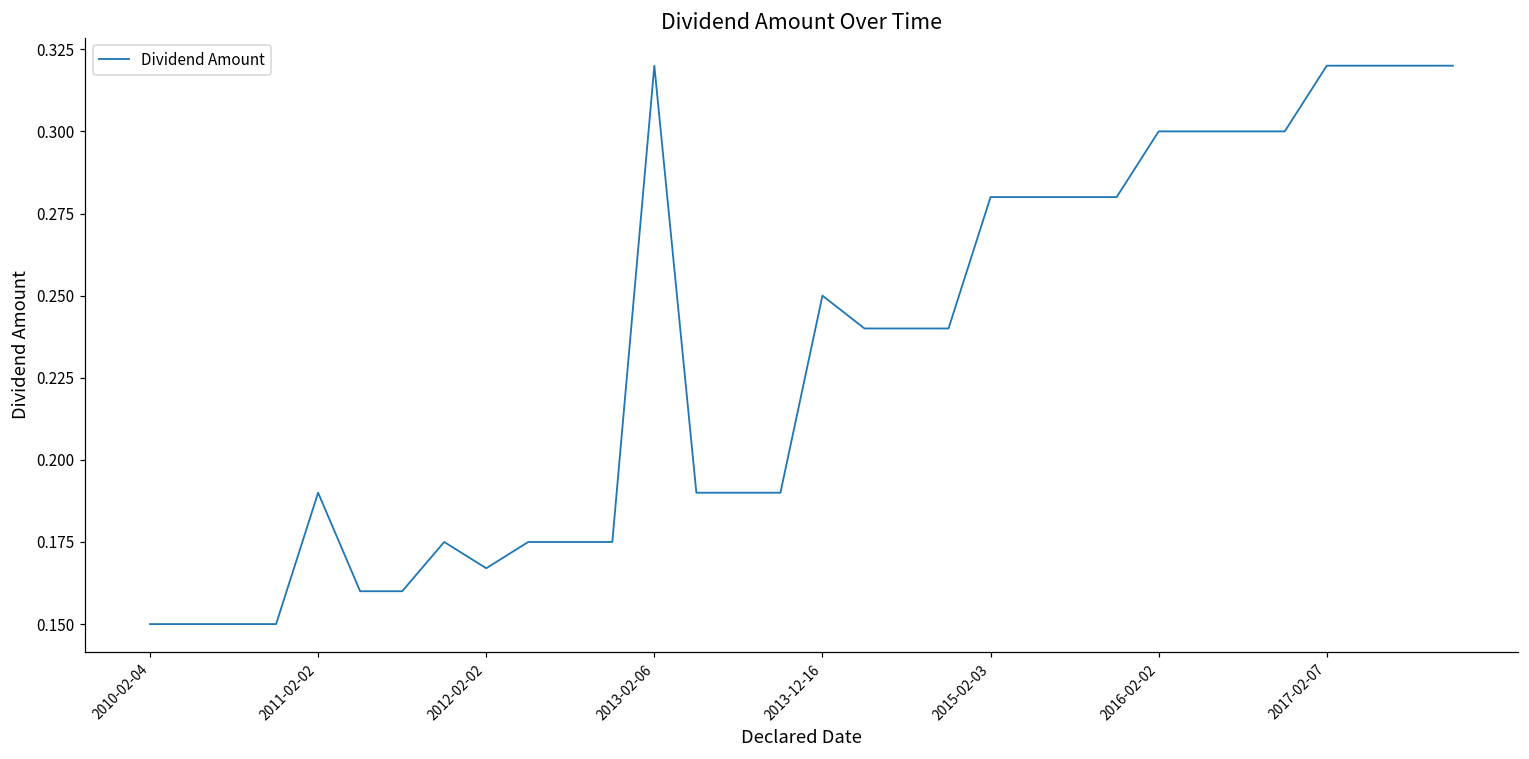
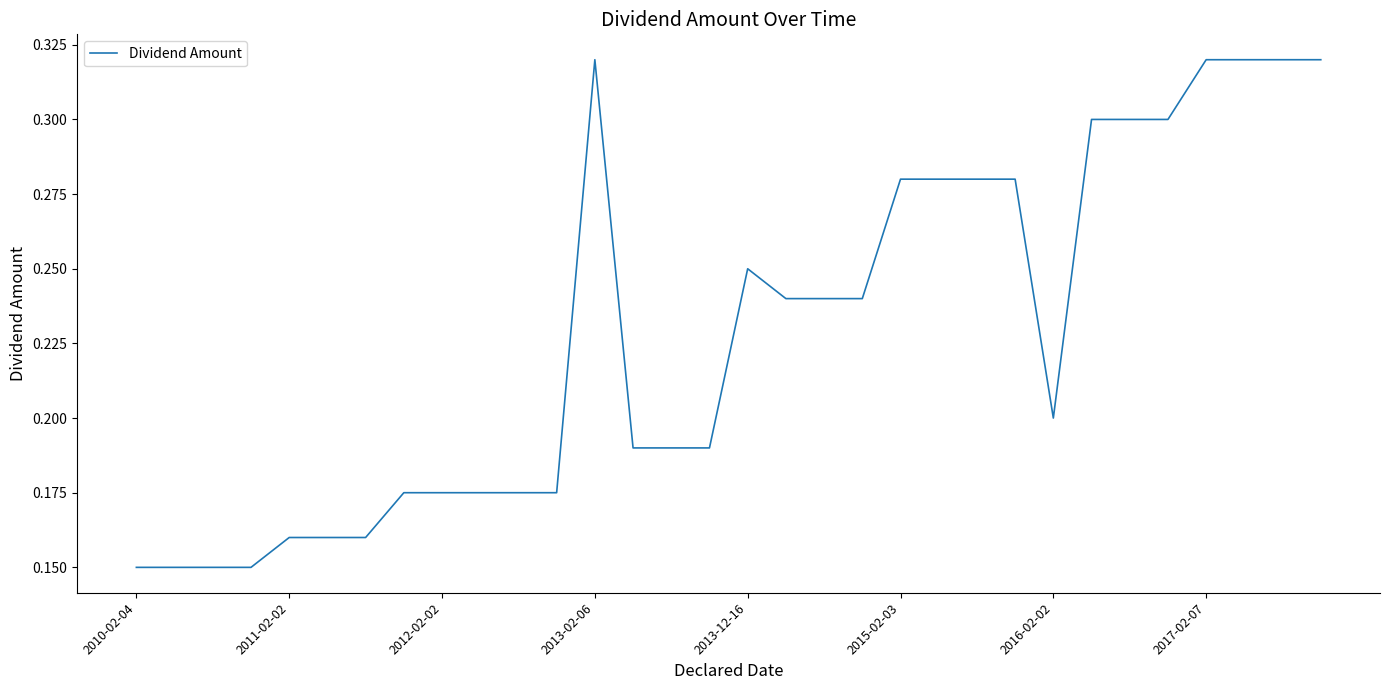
  {
    "2010-02-04": 0.150,
-   "2011-02-02": 0.19,
-   "2012-02-02": 0.167,
+   "2011-02-02": 0.16,
+   "2012-02-02": 0.175,
    "2013-02-06": 0.320,
    "2013-12-16": 0.250,
    "2015-02-03": 0.280,
-   "2016-02-02": 0.3,
+   "2016-02-02": 0.2,
    "2017-02-07": 0.320
  }
